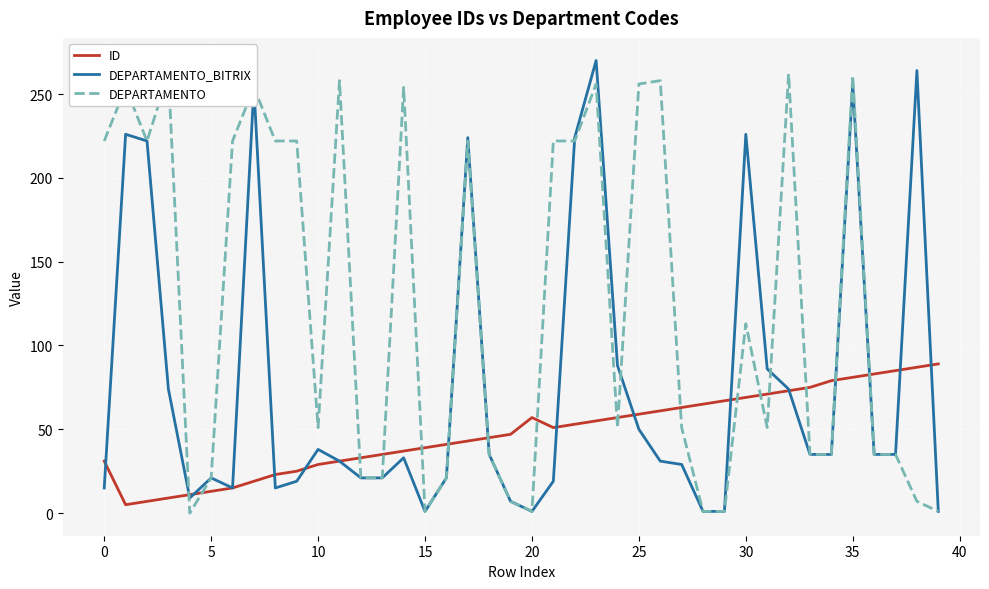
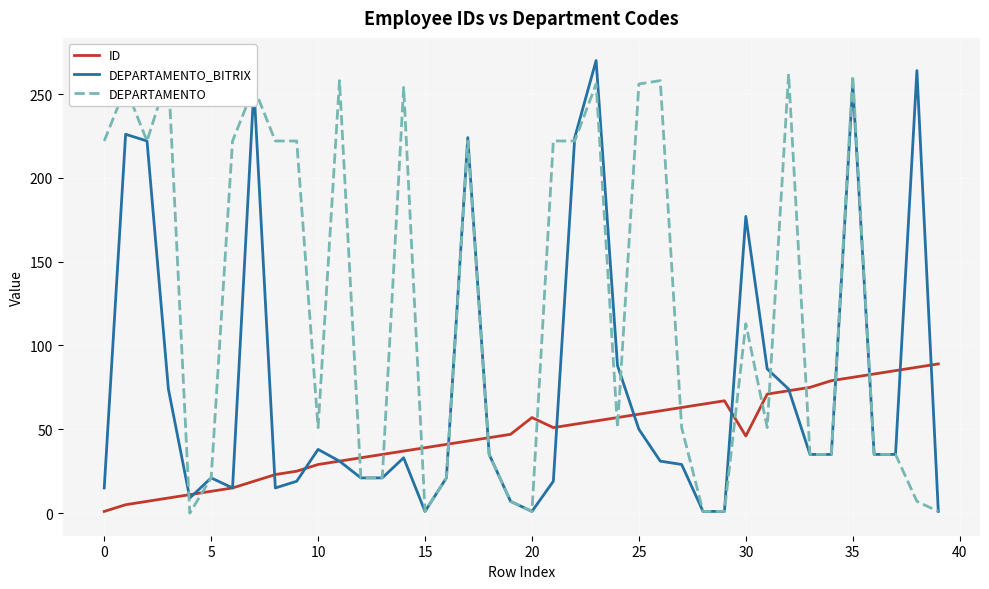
  {
    "ID": {
-     "0": 31,
+     "0": 1,
      "5": 13,
      "10": 29,
      "15": 39,
      "20": 57,
      "25": 59,
-     "30": 69,
+     "30": 46,
      "35": 81
    },
    "DEPARTAMENTO_BITRIX": {
      "0": 15,
      "10": 38,
      "25": 50,
-     "30": 226,
+     "30": 177,
      "35": 256
    },
    "DEPARTAMENTO": {
      "0": 222,
      "10": 51,
      "25": 256,
      "30": 113,
      "35": 261
    }
  }
